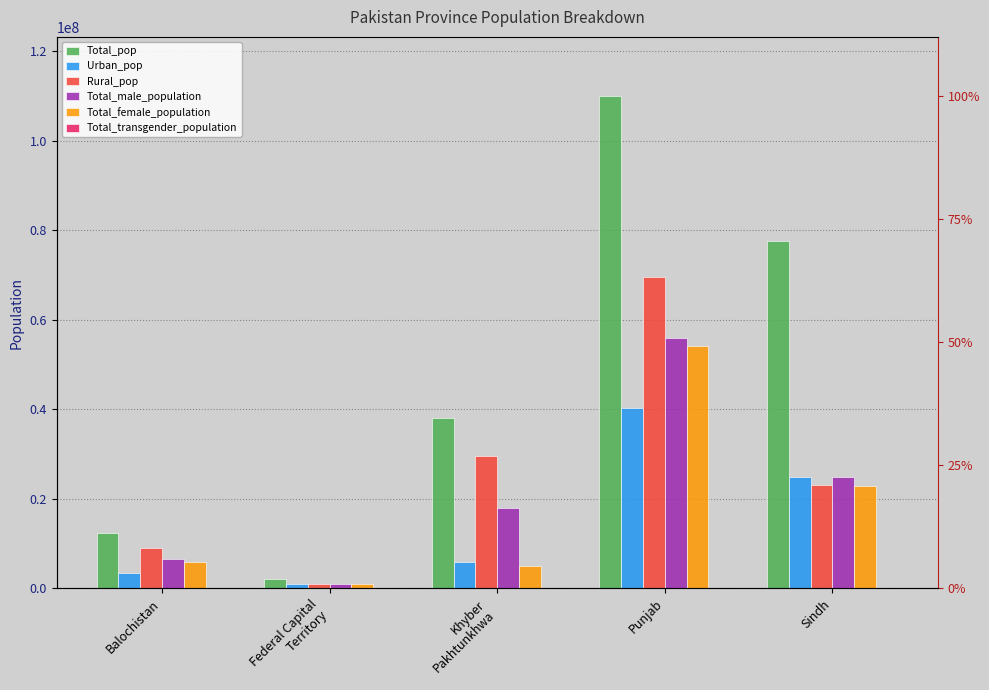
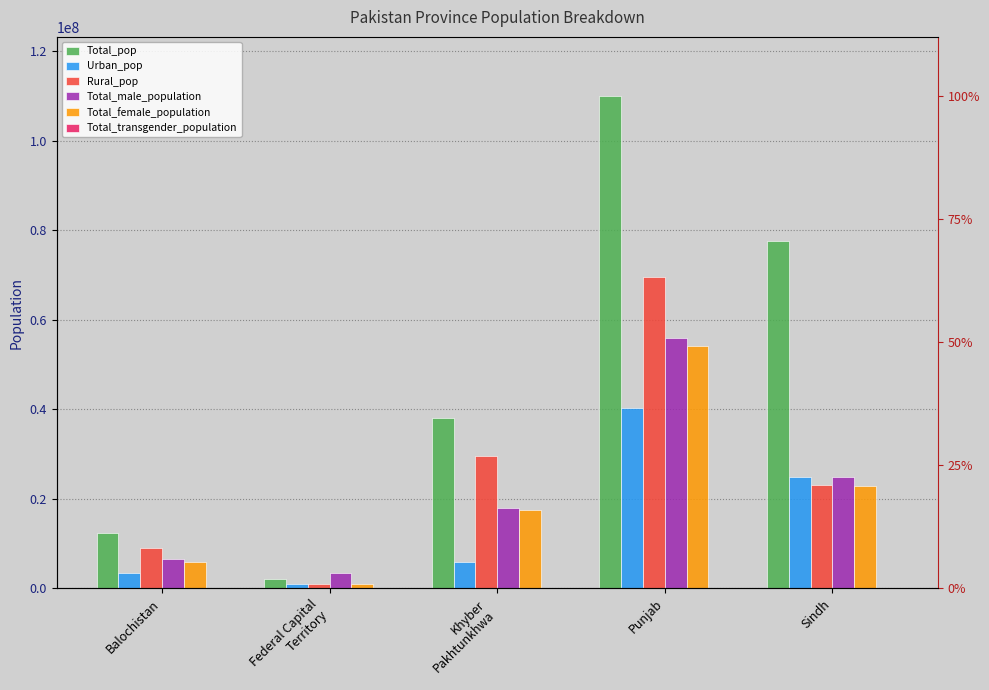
  {
    "Total_pop": {
      "Balochistan": 12000000,
      "Federal Capital Territory": 2000000,
      "Khyber Pakhtunkhwa": 38000000,
      "Punjab": 110000000,
      "Sindh": 78000000
    },
    "Urban_pop": {
      "Balochistan": 3000000,
      "Federal Capital Territory": 1000000,
      "Khyber Pakhtunkhwa": 6000000,
      "Punjab": 40000000,
      "Sindh": 25000000
    },
    "Total_male_population": {
      "Balochistan": 6000000,
-     "Federal Capital Territory": 1000000,
+     "Federal Capital Territory": 3000000,
      "Khyber Pakhtunkhwa": 18000000,
      "Punjab": 56000000,
      "Sindh": 25000000
    },
    "Total_female_population": {
      "Balochistan": 6000000,
      "Federal Capital Territory": 1000000,
-     "Khyber Pakhtunkhwa": 5000000,
+     "Khyber Pakhtunkhwa": 18000000,
      "Punjab": 54000000,
      "Sindh": 23000000
    }
  }
